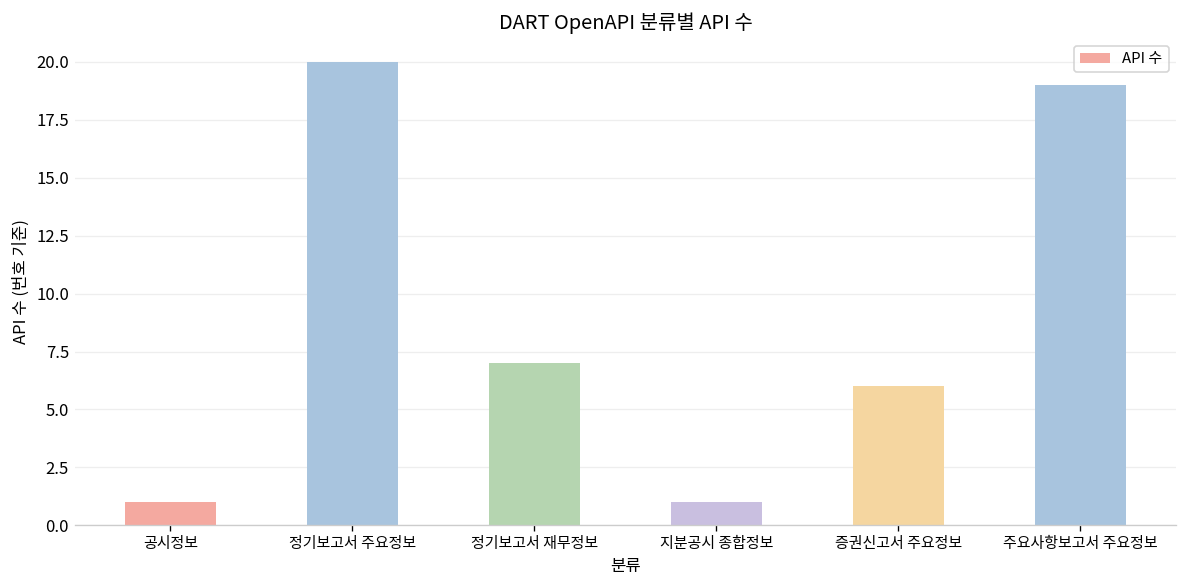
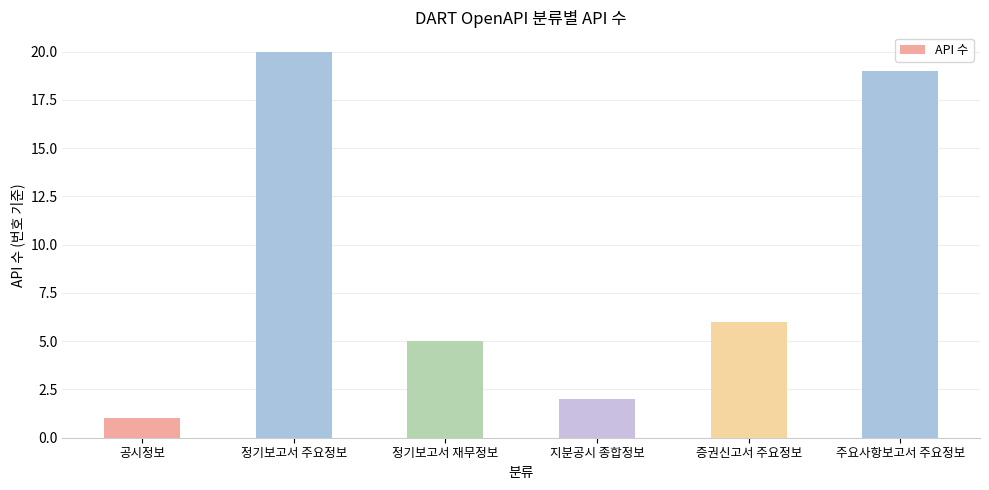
  {
    "공시정보": 1,
    "정기보고서 주요정보": 20,
-   "정기보고서 재무정보": 7,
-   "지분공시 종합정보": 1,
+   "정기보고서 재무정보": 5,
+   "지분공시 종합정보": 2,
    "증권신고서 주요정보": 6,
    "주요사항보고서 주요정보": 19
  }
